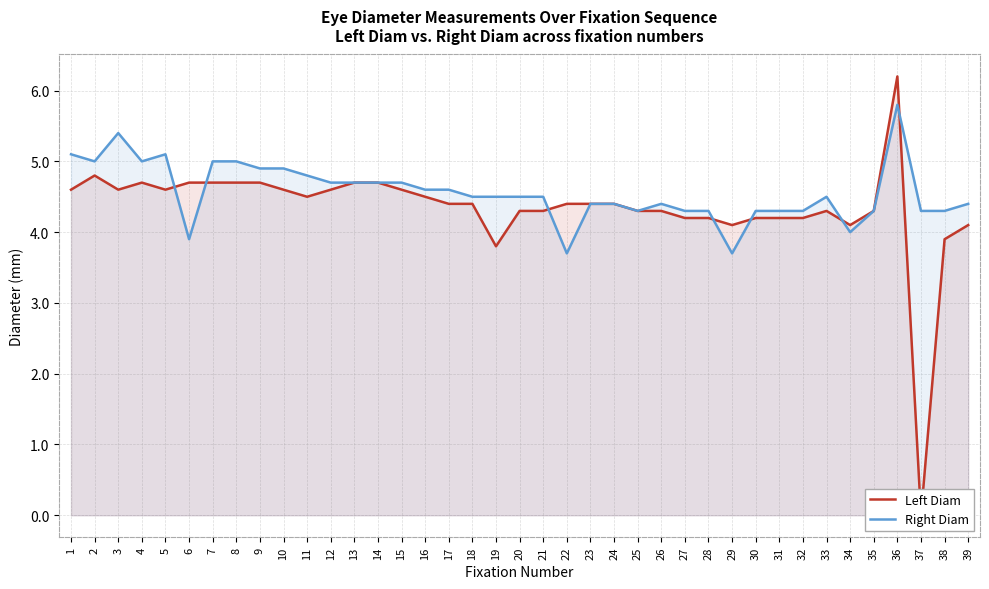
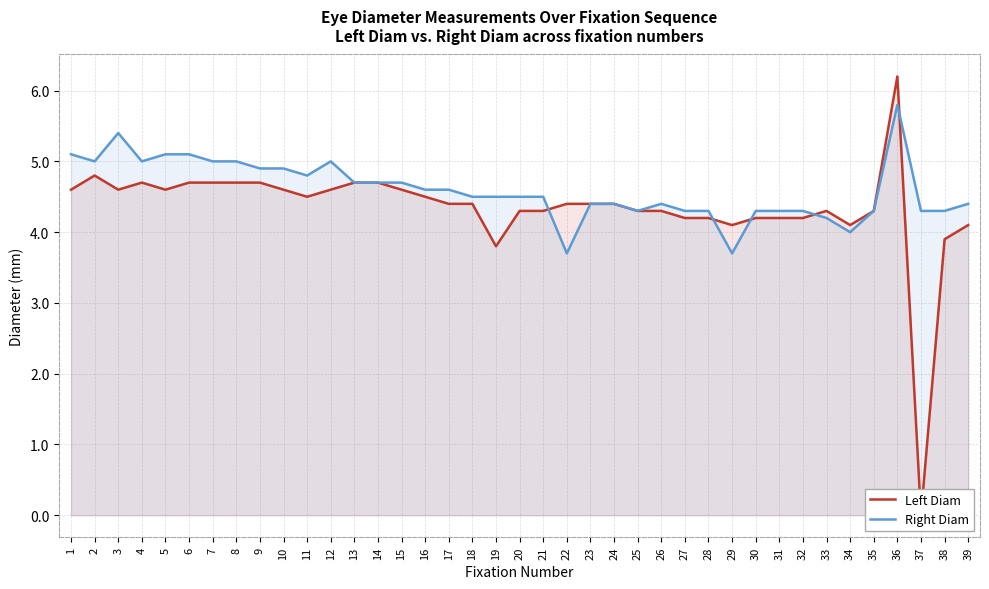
  {
    "Left Diam": {
      "1": 4.6,
      "2": 4.8,
      "3": 4.6,
      "4": 4.7,
      "5": 4.6,
      "6": 4.7,
      "7": 4.7,
      "8": 4.7,
      "9": 4.7,
      "10": 4.6,
      "11": 4.5,
      "12": 4.6,
      "15": 4.6,
      "16": 4.5,
      "17": 4.4,
      "18": 4.4,
      "19": 3.8,
      "20": 4.3,
      "21": 4.3,
      "22": 4.4,
      "26": 4.3,
      "27": 4.2,
      "28": 4.2,
      "29": 4.1,
      "30": 4.2,
      "31": 4.2,
      "32": 4.2,
      "33": 4.3,
      "34": 4.1,
      "36": 6.2,
      "38": 3.9,
      "39": 4.1
    },
    "Right Diam": {
      "1": 5.1,
      "2": 5.0,
      "3": 5.4,
      "4": 5.0,
      "5": 5.1,
-     "6": 3.9,
+     "6": 5.1,
      "7": 5.0,
      "8": 5.0,
      "9": 4.9,
      "10": 4.9,
      "11": 4.8,
-     "12": 4.7,
+     "12": 5.0,
      "15": 4.7,
      "16": 4.6,
      "17": 4.6,
      "18": 4.5,
      "19": 4.5,
      "20": 4.5,
      "21": 4.5,
      "22": 3.7,
      "26": 4.4,
      "27": 4.3,
      "28": 4.3,
      "29": 3.7,
      "30": 4.3,
      "31": 4.3,
      "32": 4.3,
-     "33": 4.5,
+     "33": 4.2,
      "34": 4.0,
      "36": 5.8,
      "37": 4.3,
      "38": 4.3,
      "39": 4.4
    }
  }
